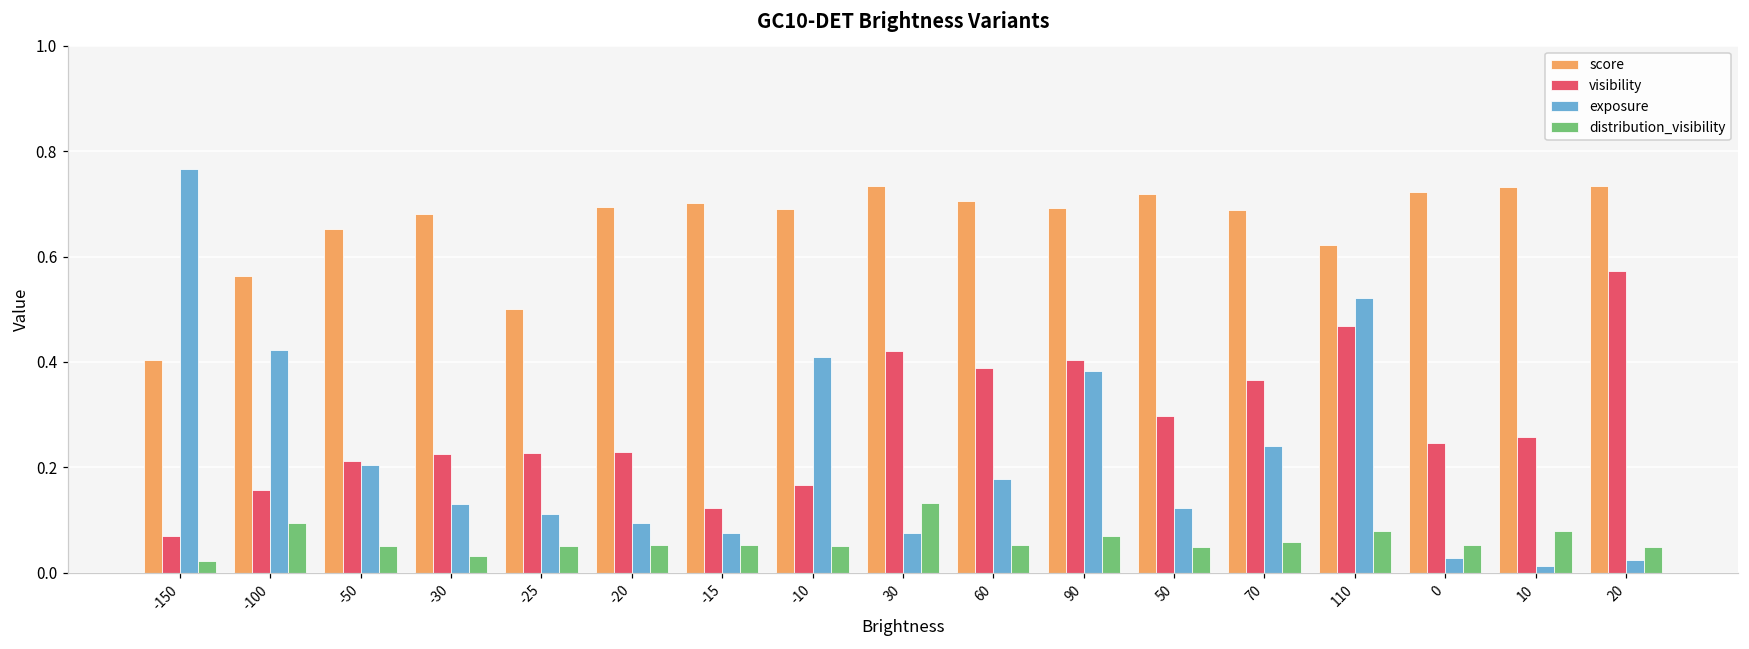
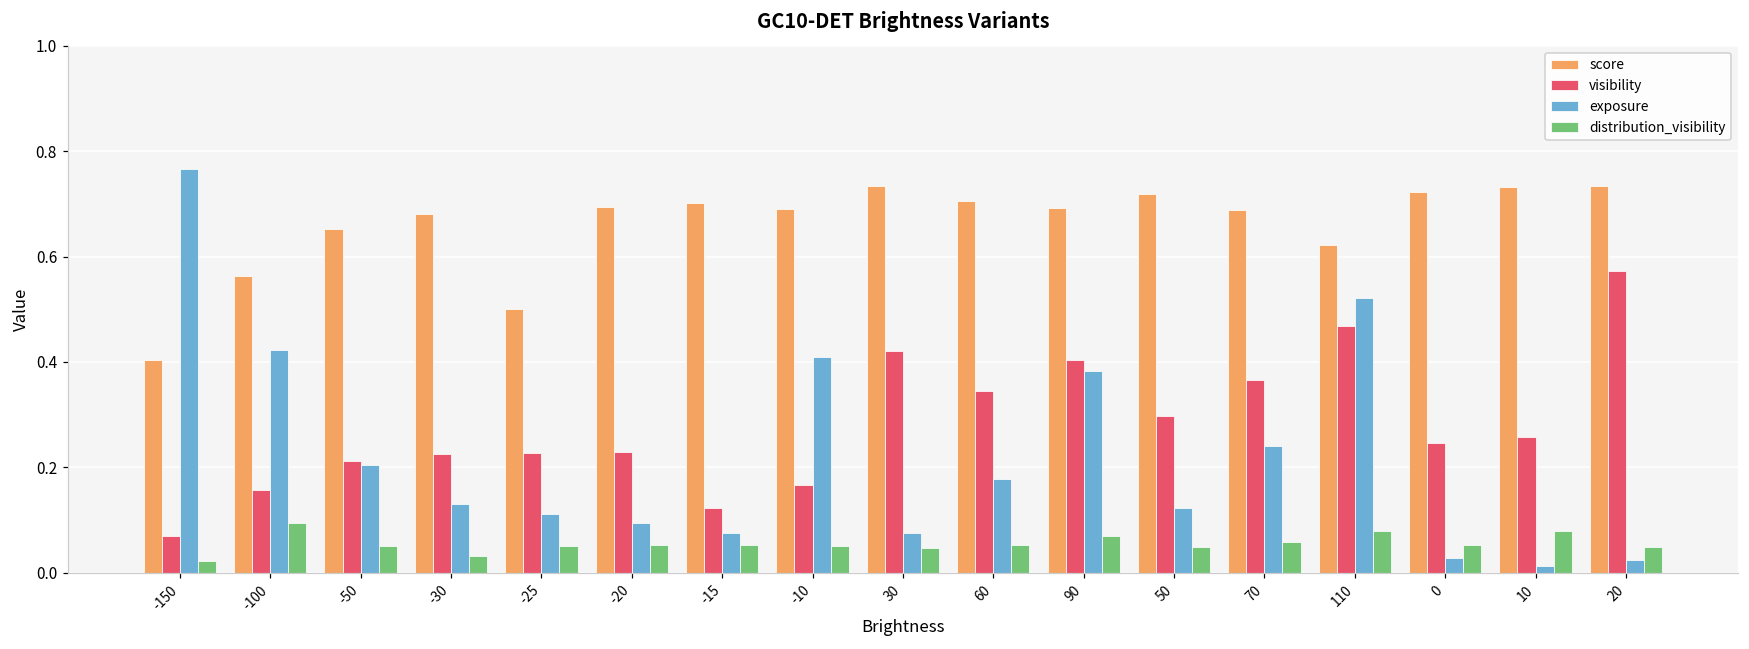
  {
    "score": {
      "-150": 0.40,
      "-100": 0.56,
      "-50": 0.65,
      "-30": 0.68,
      "-25": 0.50,
      "-20": 0.69,
      "-15": 0.70,
      "-10": 0.69,
      "30": 0.73,
      "60": 0.70,
      "90": 0.69,
      "50": 0.72,
      "70": 0.69,
      "110": 0.62,
      "0": 0.72,
      "10": 0.73,
      "20": 0.73
    },
    "visibility": {
      "-150": 0.07,
      "-100": 0.16,
      "-50": 0.21,
      "-30": 0.22,
      "-25": 0.23,
      "-20": 0.23,
      "-15": 0.12,
      "-10": 0.17,
      "30": 0.42,
-     "60": 0.39,
+     "60": 0.34,
      "90": 0.40,
      "50": 0.30,
      "70": 0.37,
      "110": 0.47,
      "0": 0.25,
      "10": 0.26,
      "20": 0.57
    },
    "exposure": {
      "-150": 0.77,
      "-100": 0.42,
      "-50": 0.21,
      "-30": 0.13,
      "-25": 0.11,
      "-20": 0.09,
      "-15": 0.08,
      "-10": 0.41,
      "30": 0.08,
      "60": 0.18,
      "90": 0.38,
      "50": 0.12,
      "70": 0.24,
      "110": 0.52,
      "0": 0.03,
      "10": 0.01,
      "20": 0.02
    },
    "distribution_visibility": {
      "-150": 0.02,
      "-100": 0.09,
      "-50": 0.05,
      "-30": 0.03,
      "-25": 0.05,
      "-20": 0.05,
      "-15": 0.05,
      "-10": 0.05,
-     "30": 0.13,
+     "30": 0.05,
      "60": 0.05,
      "90": 0.07,
      "50": 0.05,
      "70": 0.06,
      "110": 0.08,
      "0": 0.05,
      "10": 0.08,
      "20": 0.05
    }
  }
